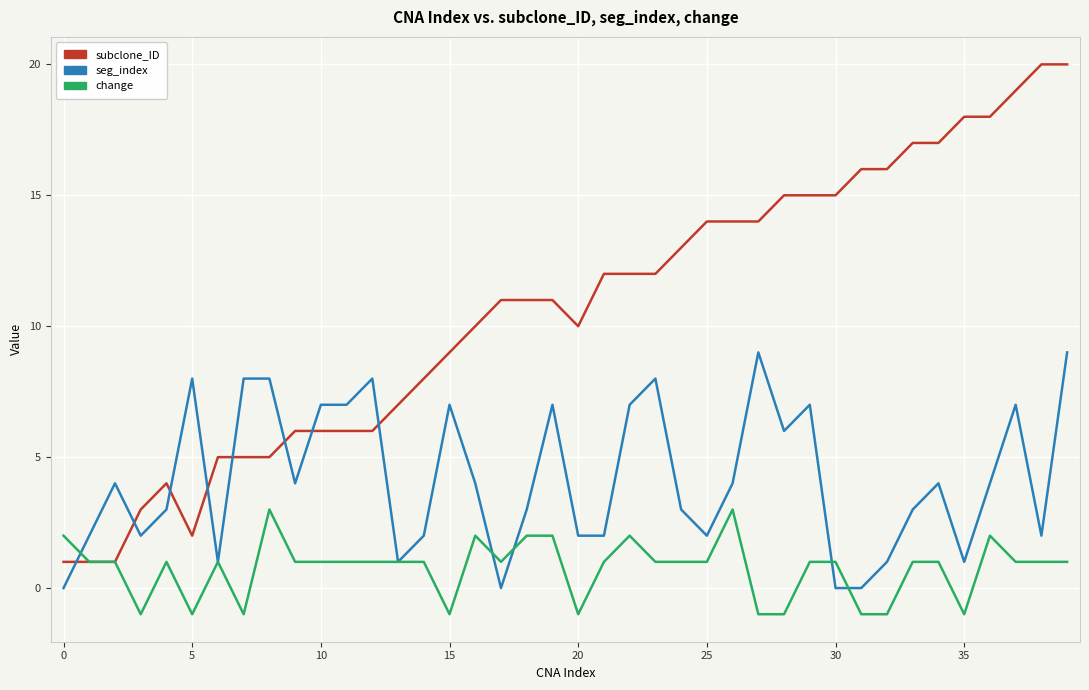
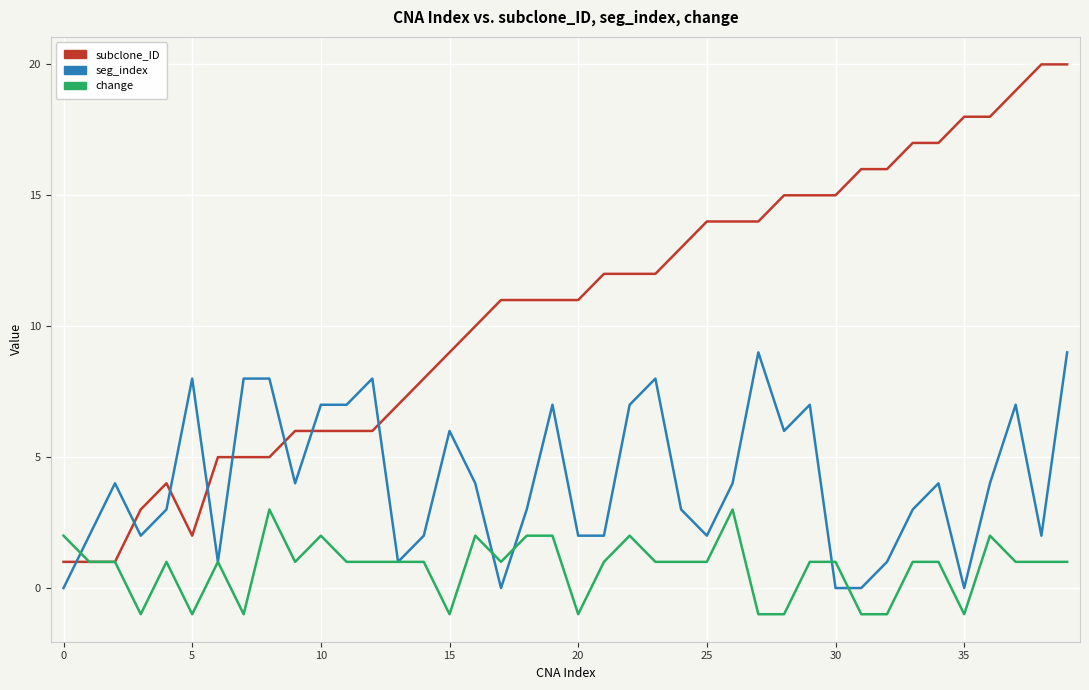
  {
    "subclone_ID": {
      "0": 1,
      "5": 2,
      "10": 6,
      "15": 9,
-     "20": 10,
+     "20": 11,
      "25": 14,
      "30": 15,
      "35": 18
    },
    "seg_index": {
      "0": 0,
      "5": 8,
      "10": 7,
-     "15": 7,
+     "15": 6,
      "20": 2,
      "25": 2,
      "30": 0,
-     "35": 1
+     "35": 0
    },
    "change": {
      "0": 2,
      "5": -1,
-     "10": 1,
+     "10": 2,
      "15": -1,
      "20": -1,
      "25": 1,
      "30": 1,
      "35": -1
    }
  }
